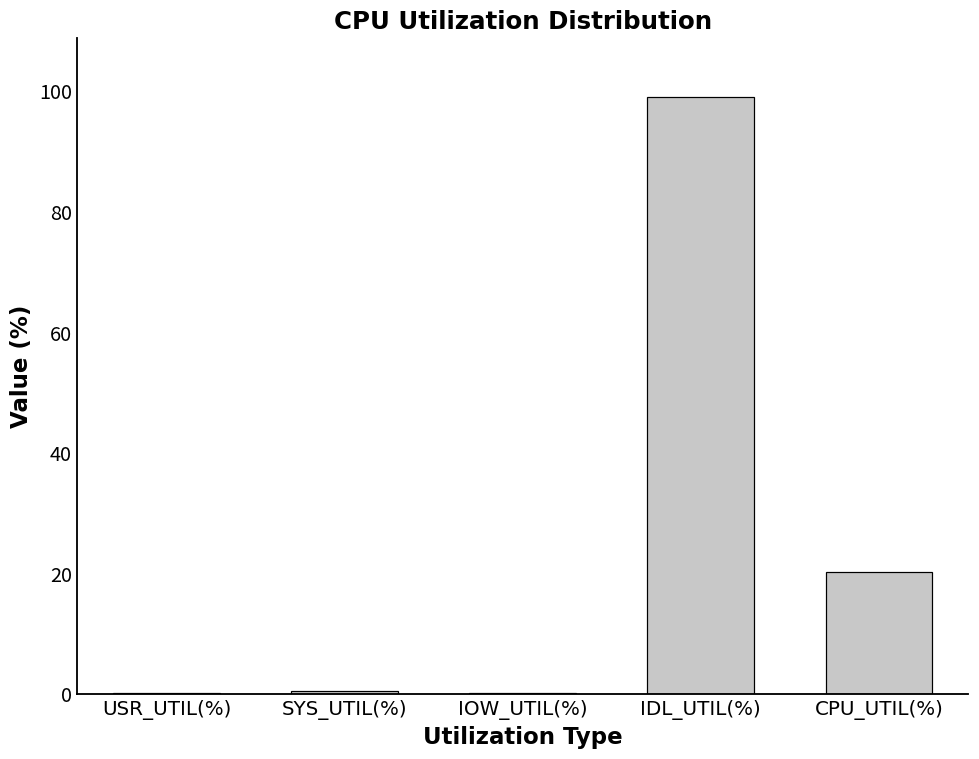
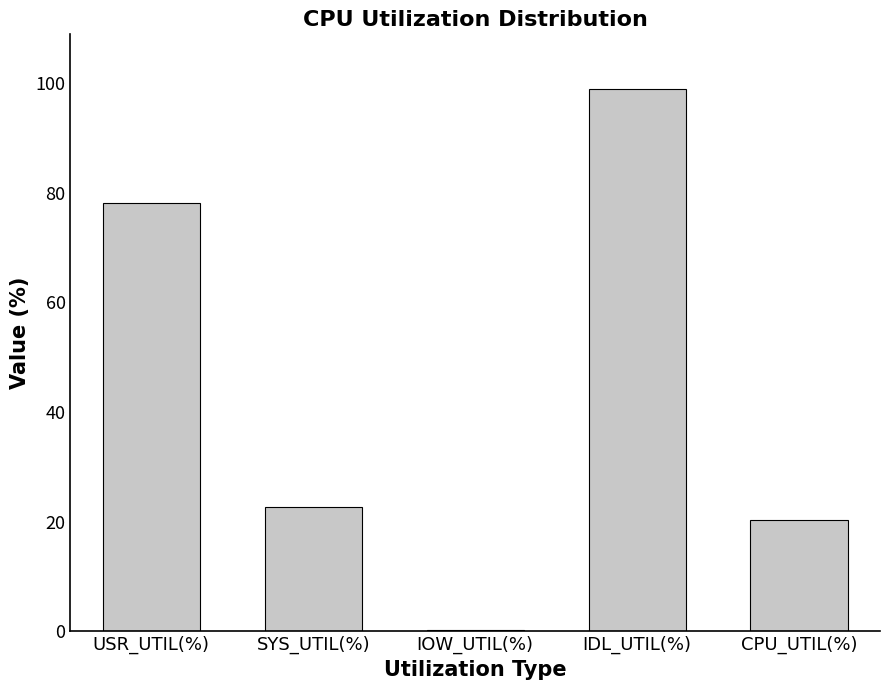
  {
-   "USR_UTIL(%)": 0,
-   "SYS_UTIL(%)": 1,
+   "USR_UTIL(%)": 78,
+   "SYS_UTIL(%)": 23,
    "IDL_UTIL(%)": 99,
    "CPU_UTIL(%)": 20
  }
